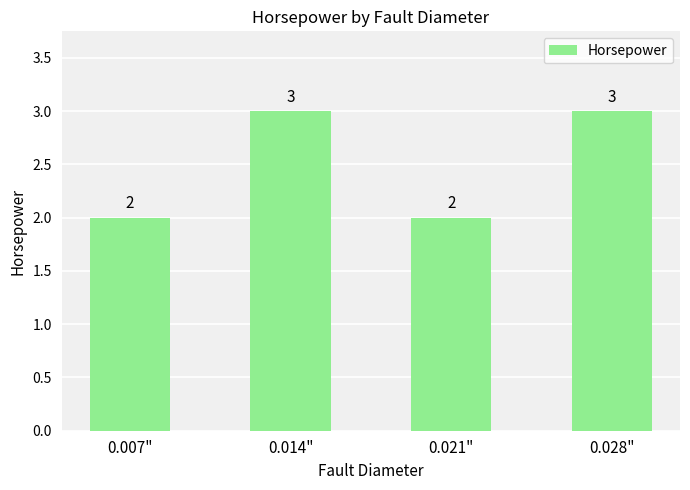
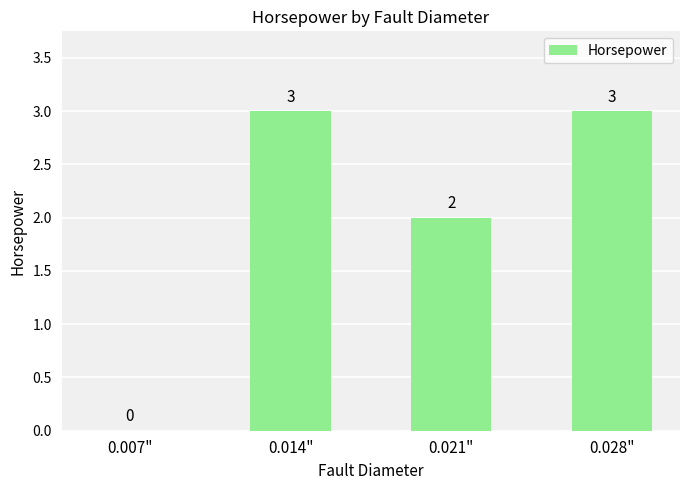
  {
-   "0.007\"": 2,
+   "0.007\"": 0,
    "0.014\"": 3,
    "0.021\"": 2,
    "0.028\"": 3
  }
